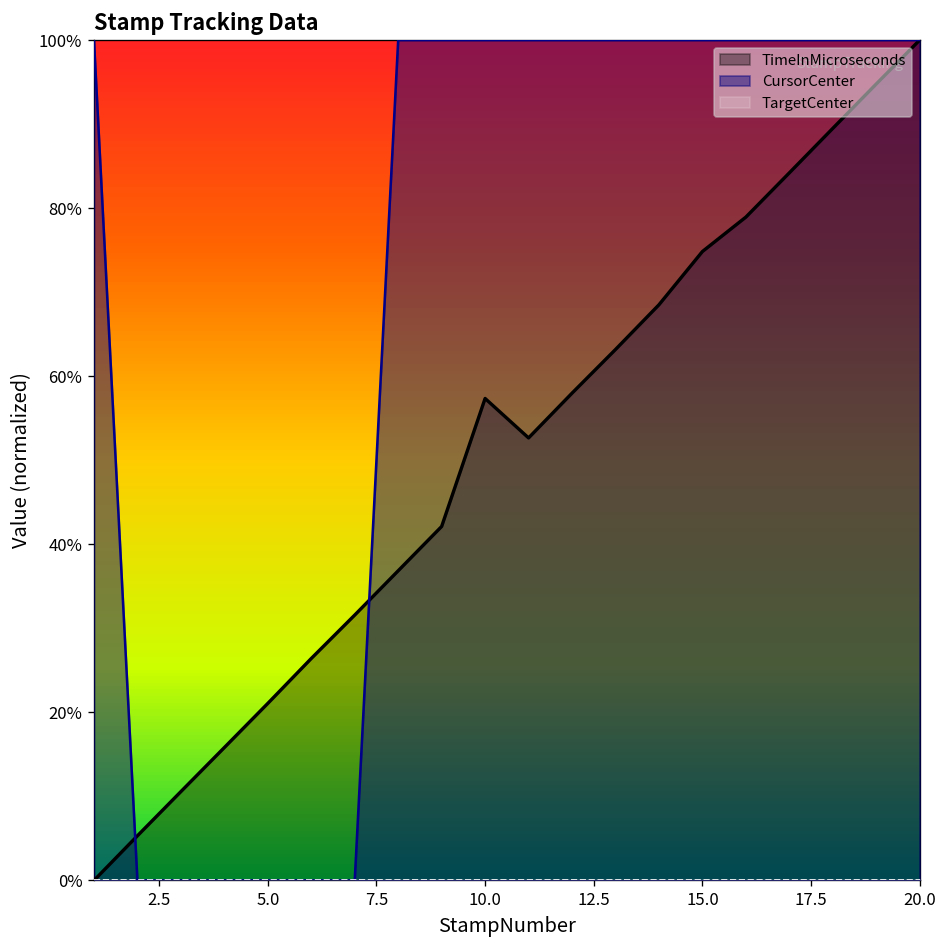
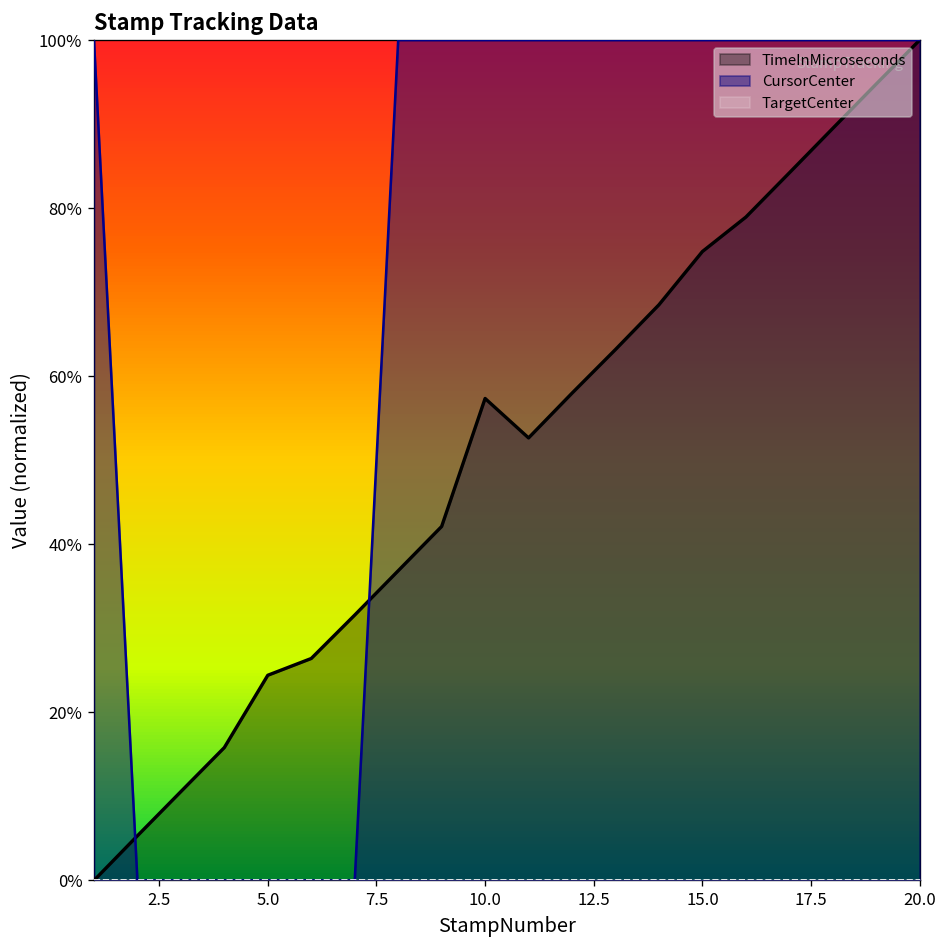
  {
    "TimeInMicroseconds": {
-     "5.0": "21%",
+     "5.0": "24%",
      "10.0": "57%",
      "15.0": "75%"
    },
    "CursorCenter": {
      "10.0": "100%",
      "15.0": "100%"
    },
    "TargetCenter": {
      "10.0": "0%",
      "15.0": "0%",
      "20.0": "0%"
    }
  }
